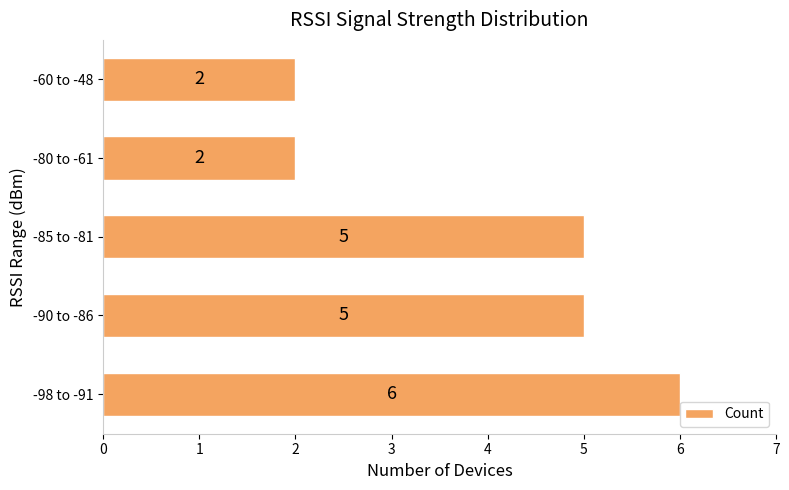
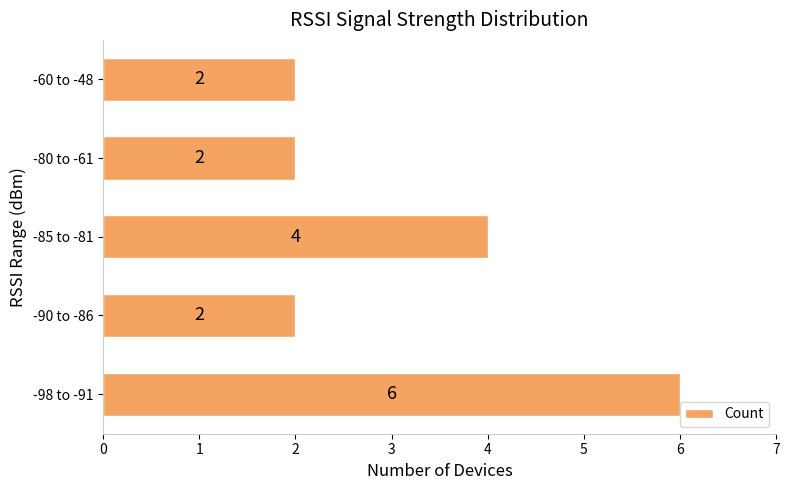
  {
    "-60 to -48": 2,
    "-80 to -61": 2,
-   "-85 to -81": 5,
-   "-90 to -86": 5,
+   "-85 to -81": 4,
+   "-90 to -86": 2,
    "-98 to -91": 6
  }
